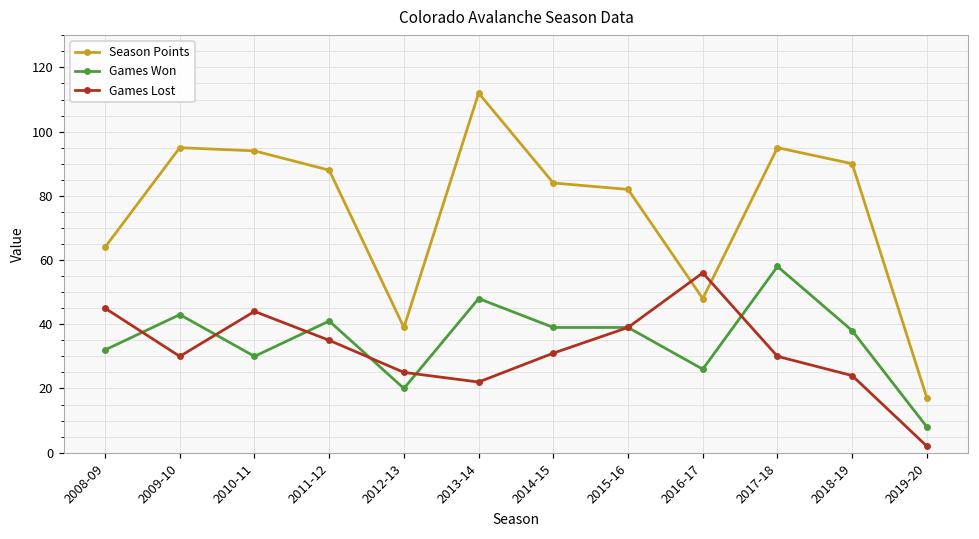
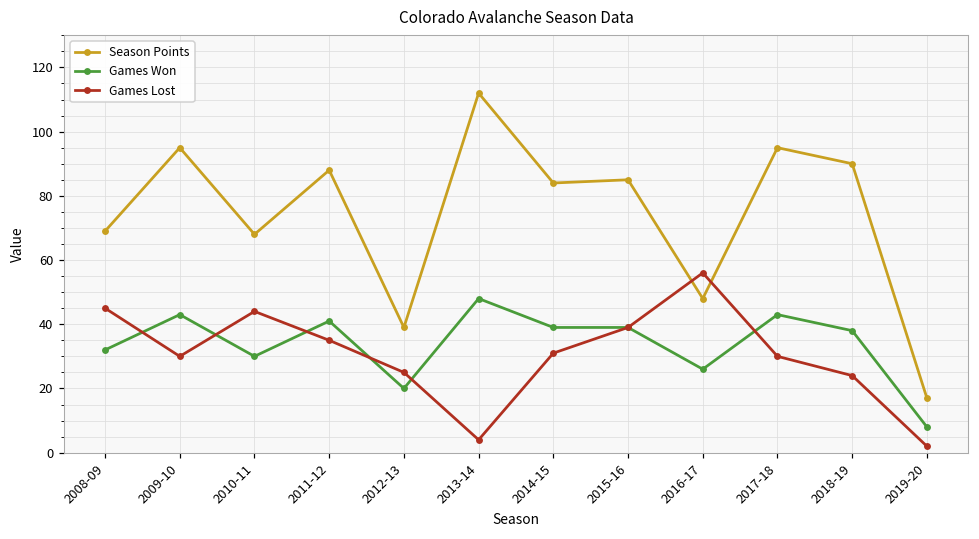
  {
    "Season Points": {
-     "2008-09": 64,
+     "2008-09": 69,
      "2009-10": 95,
-     "2010-11": 94,
+     "2010-11": 68,
      "2011-12": 88,
      "2012-13": 39,
      "2013-14": 112,
      "2014-15": 84,
-     "2015-16": 82,
+     "2015-16": 85,
      "2016-17": 48,
      "2017-18": 95,
      "2018-19": 90,
      "2019-20": 17
    },
    "Games Won": {
      "2008-09": 32,
      "2009-10": 43,
      "2010-11": 30,
      "2011-12": 41,
      "2012-13": 20,
      "2013-14": 48,
      "2014-15": 39,
      "2016-17": 26,
-     "2017-18": 58,
+     "2017-18": 43,
      "2018-19": 38,
      "2019-20": 8
    },
    "Games Lost": {
      "2008-09": 45,
      "2009-10": 30,
      "2010-11": 44,
      "2011-12": 35,
      "2012-13": 25,
-     "2013-14": 22,
+     "2013-14": 4,
      "2014-15": 31,
      "2016-17": 56,
      "2017-18": 30,
      "2018-19": 24,
      "2019-20": 2
    }
  }
